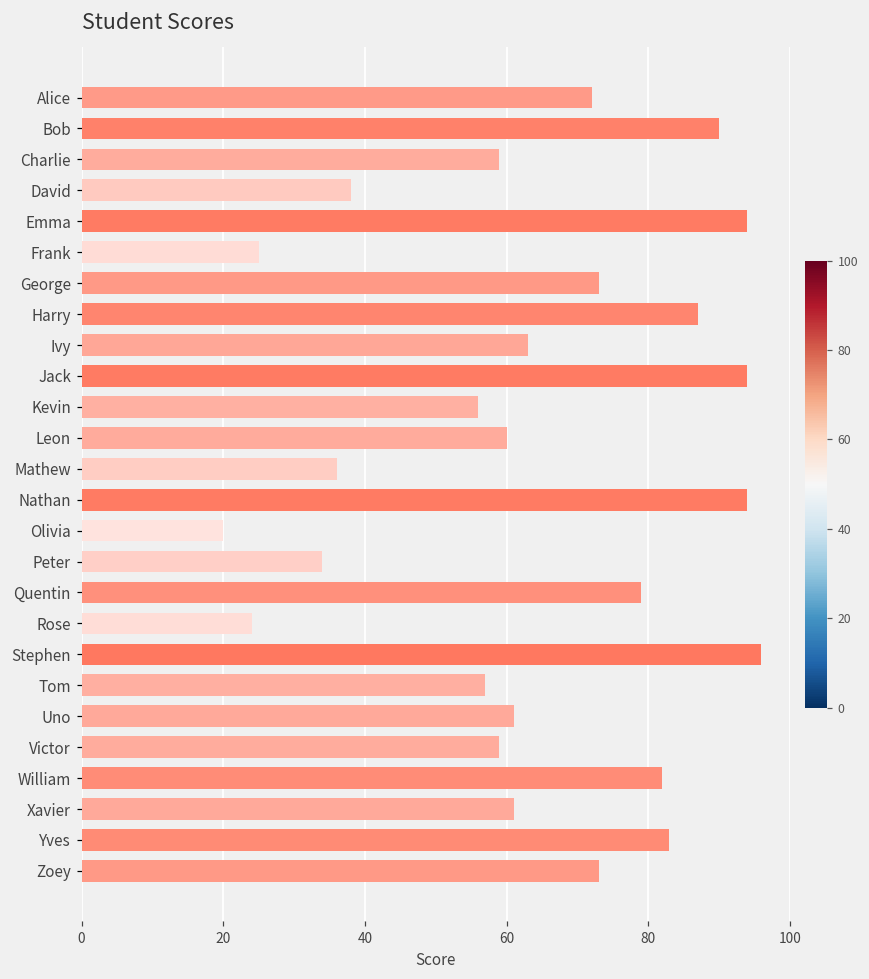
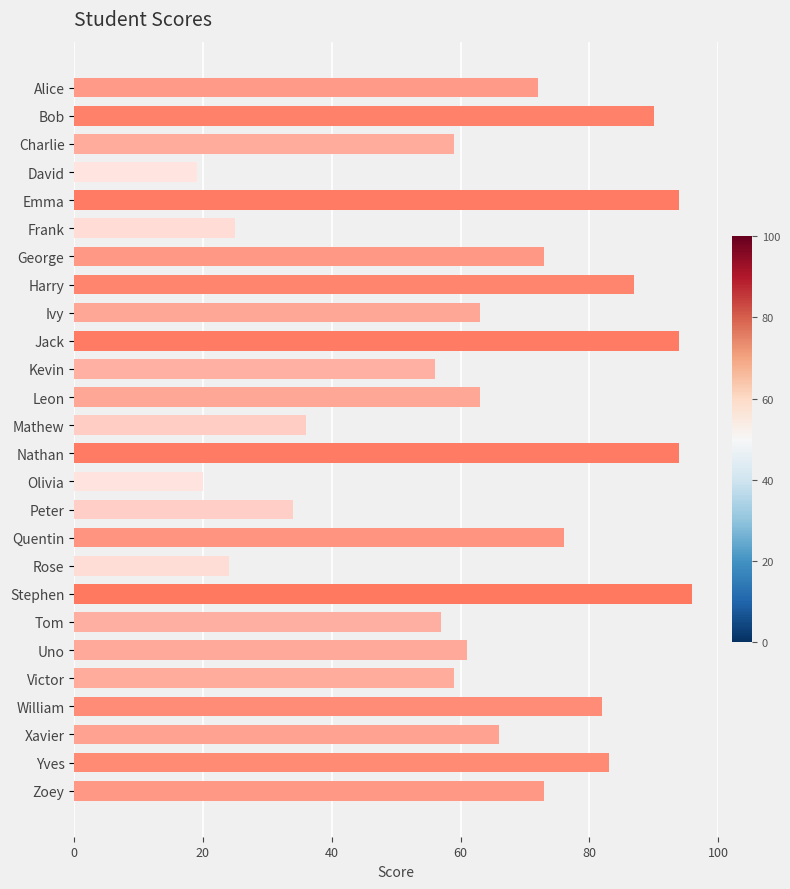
  {
    "Alice": 72,
    "Bob": 90,
    "Charlie": 59,
-   "David": 38,
+   "David": 19,
    "Emma": 94,
    "Frank": 25,
    "George": 73,
    "Harry": 87,
    "Ivy": 63,
    "Jack": 94,
    "Kevin": 56,
-   "Leon": 60,
+   "Leon": 63,
    "Mathew": 36,
    "Nathan": 94,
    "Olivia": 20,
    "Peter": 34,
-   "Quentin": 79,
+   "Quentin": 76,
    "Rose": 24,
    "Stephen": 96,
    "Tom": 57,
    "Uno": 61,
    "Victor": 59,
    "William": 82,
-   "Xavier": 61,
+   "Xavier": 66,
    "Yves": 83,
    "Zoey": 73
  }
